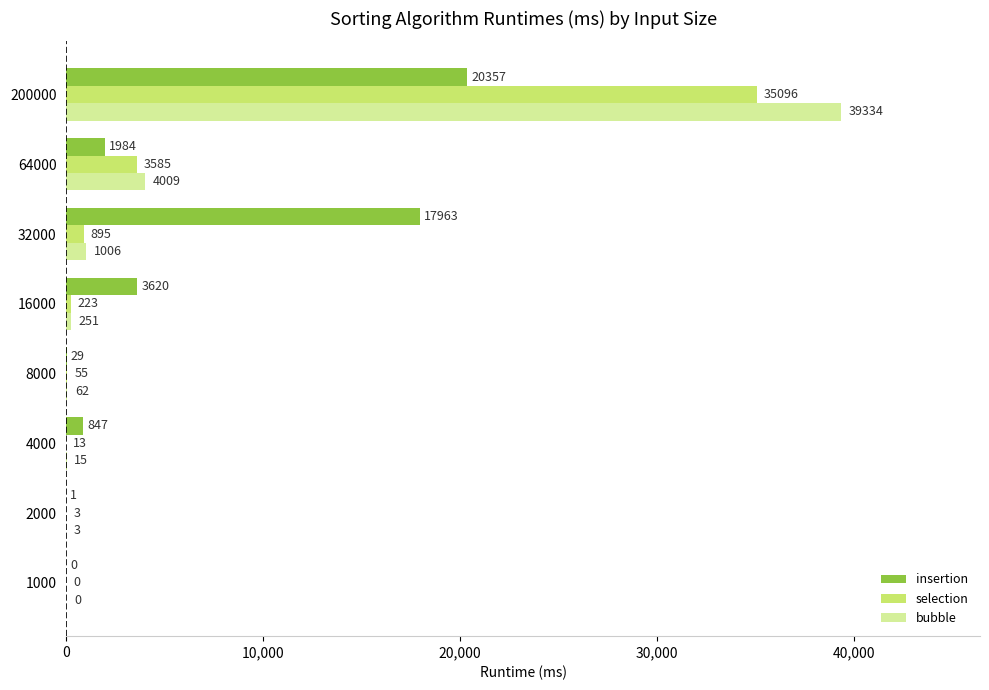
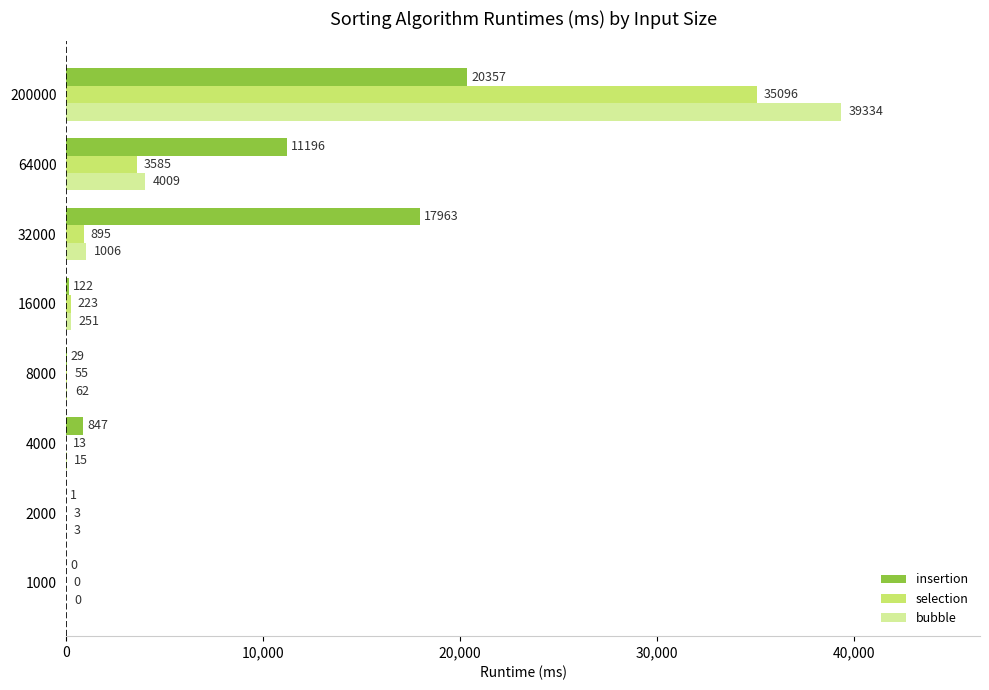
  {
    "insertion": {
      "200000": 20357,
-     "64000": 1984,
+     "64000": 11196,
      "32000": 17963,
-     "16000": 3620,
+     "16000": 122,
      "8000": 29,
      "4000": 847,
      "2000": 1,
      "1000": 0
    }
  }
